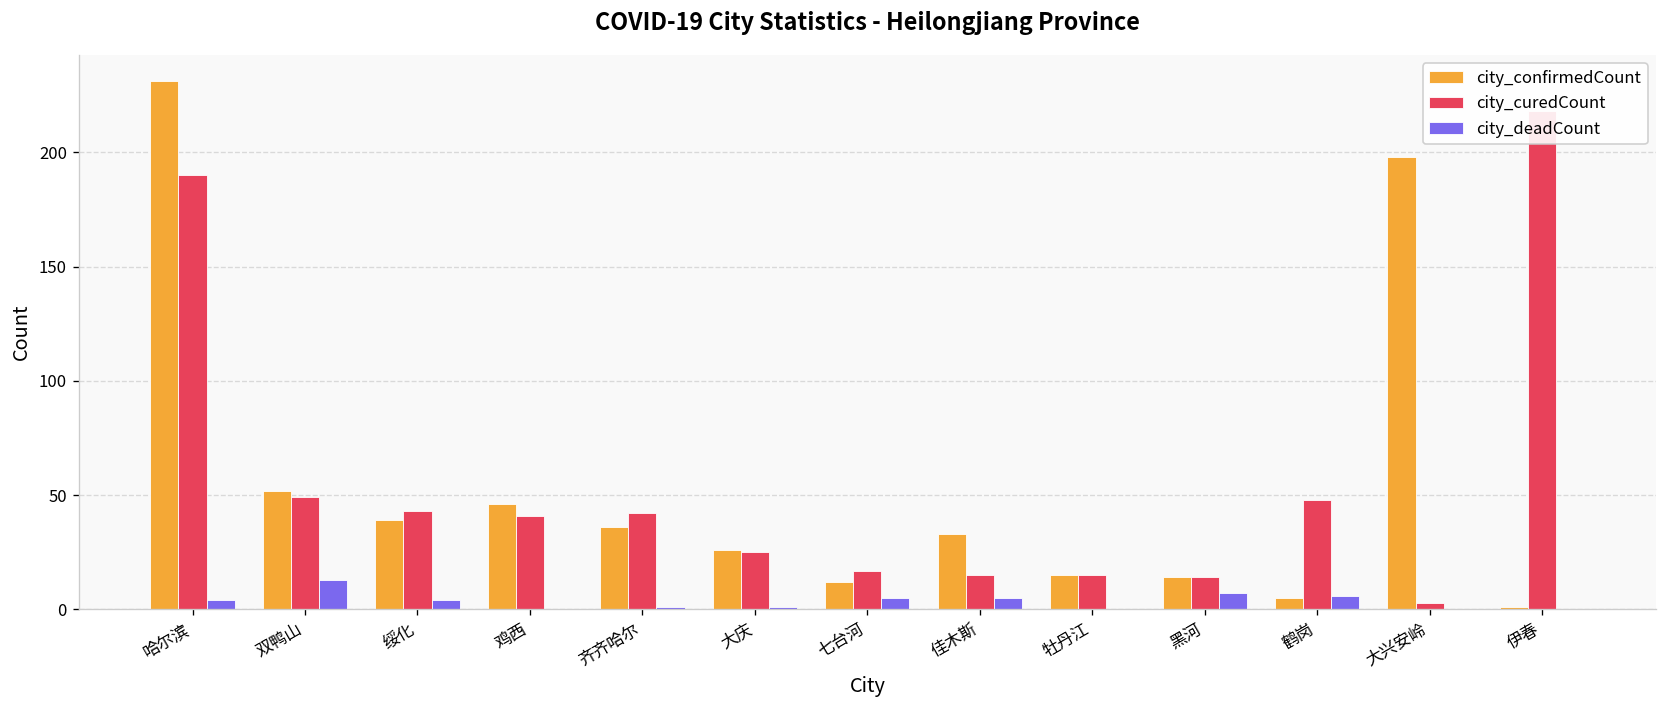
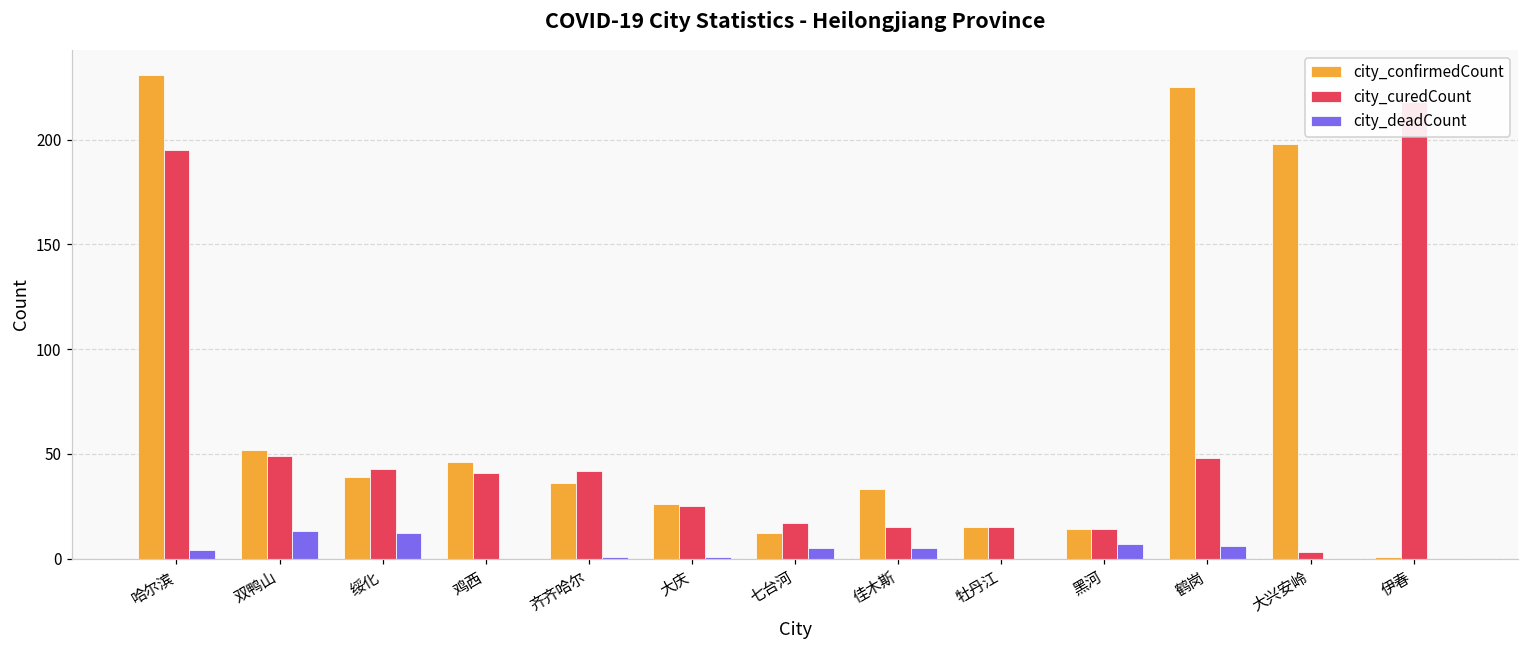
  {
    "city_confirmedCount": {
      "哈尔滨": 231,
      "双鸭山": 52,
      "绥化": 39,
      "鸡西": 46,
      "齐齐哈尔": 36,
      "大庆": 26,
      "七台河": 12,
      "佳木斯": 33,
      "牡丹江": 15,
      "黑河": 14,
-     "鹤岗": 5,
+     "鹤岗": 225,
      "大兴安岭": 198
    },
    "city_curedCount": {
-     "哈尔滨": 190,
+     "哈尔滨": 195,
      "双鸭山": 49,
      "绥化": 43,
      "鸡西": 41,
      "齐齐哈尔": 42,
      "大庆": 25,
      "七台河": 17,
      "佳木斯": 15,
      "牡丹江": 15,
      "黑河": 14,
      "鹤岗": 48,
      "大兴安岭": 3
    },
    "city_deadCount": {
      "哈尔滨": 4,
      "双鸭山": 13,
-     "绥化": 4,
+     "绥化": 12,
      "鸡西": 0,
      "七台河": 5,
      "佳木斯": 5,
      "牡丹江": 0,
      "黑河": 7,
      "鹤岗": 6,
      "大兴安岭": 0,
      "伊春": 0
    }
  }
